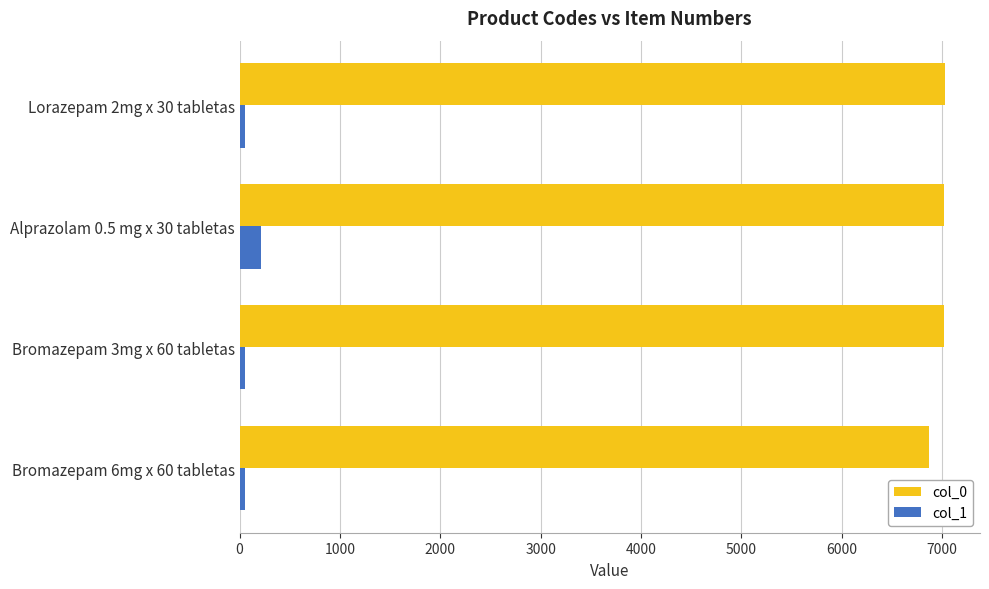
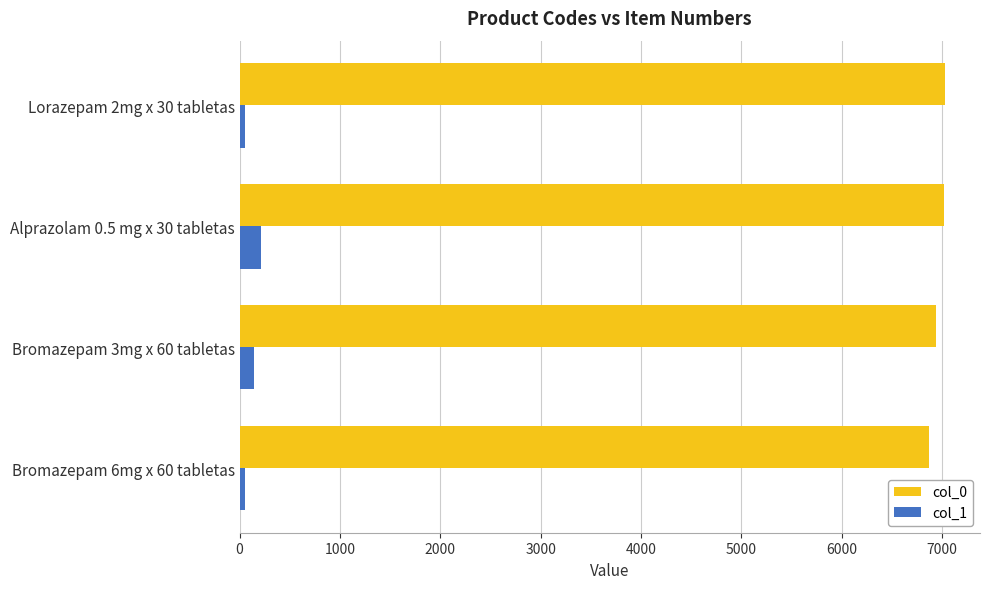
  {
    "col_0": {
      "Lorazepam 2mg x 30 tabletas": 7030,
      "Alprazolam 0.5 mg x 30 tabletas": 7020,
-     "Bromazepam 3mg x 60 tabletas": 7020,
+     "Bromazepam 3mg x 60 tabletas": 6940,
      "Bromazepam 6mg x 60 tabletas": 6870
    },
    "col_1": {
      "Lorazepam 2mg x 30 tabletas": 50,
      "Alprazolam 0.5 mg x 30 tabletas": 220,
-     "Bromazepam 3mg x 60 tabletas": 50,
+     "Bromazepam 3mg x 60 tabletas": 150,
      "Bromazepam 6mg x 60 tabletas": 50
    }
  }
